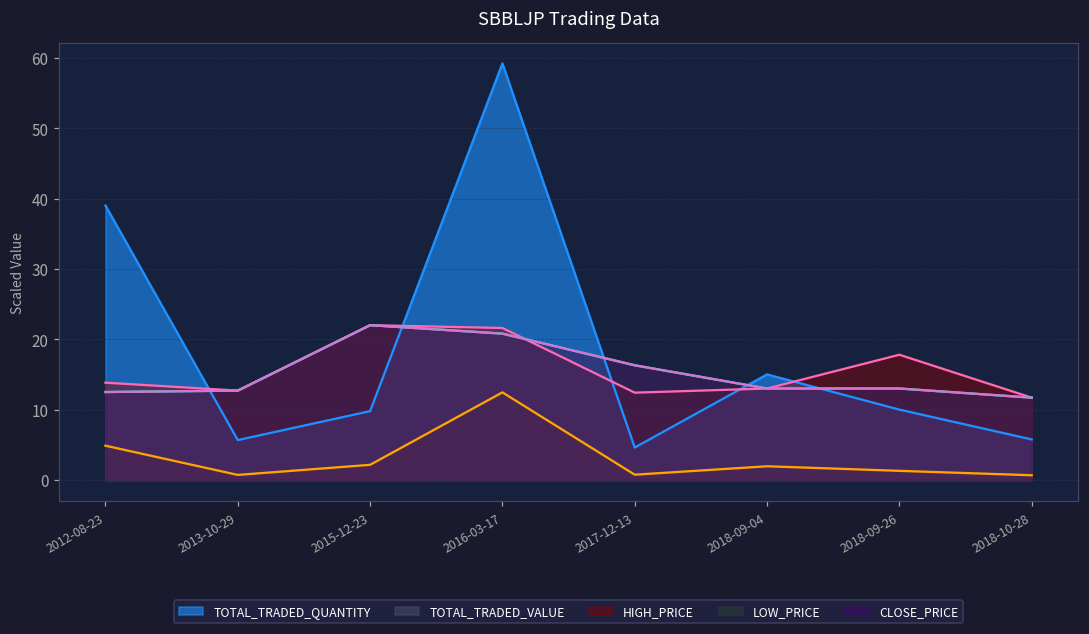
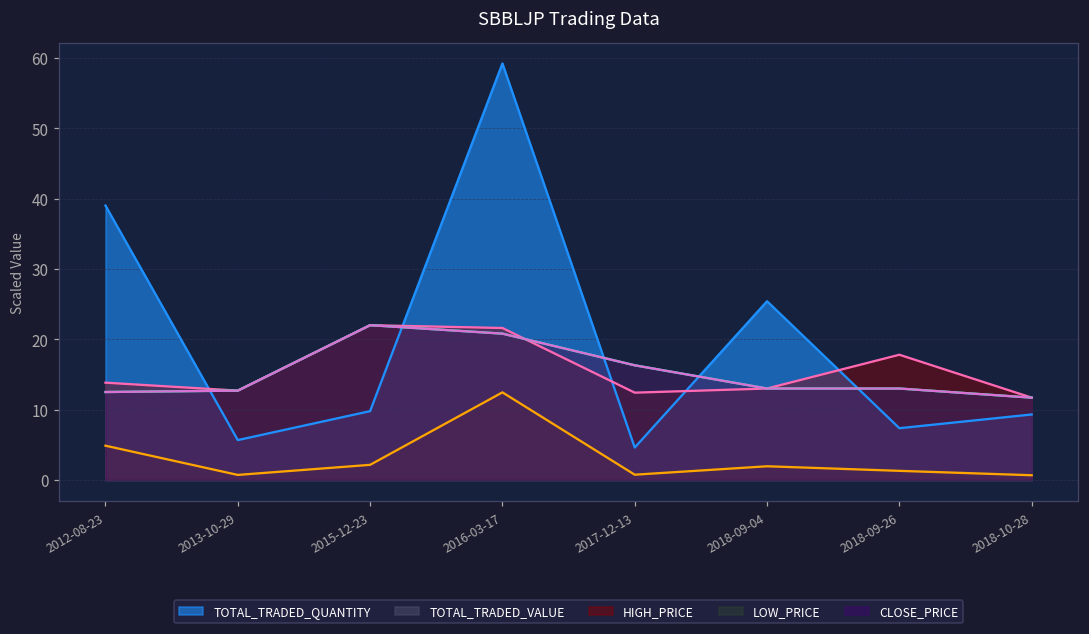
  {
    "TOTAL_TRADED_QUANTITY": {
      "2012-08-23": 39,
      "2013-10-29": 6,
      "2015-12-23": 10,
      "2016-03-17": 59,
      "2017-12-13": 5,
-     "2018-09-04": 15,
-     "2018-09-26": 10,
-     "2018-10-28": 6
+     "2018-09-04": 25,
+     "2018-09-26": 7,
+     "2018-10-28": 9
    },
    "HIGH_PRICE": {
      "2012-08-23": 14,
      "2016-03-17": 22,
      "2017-12-13": 12,
      "2018-09-26": 18
    }
  }
